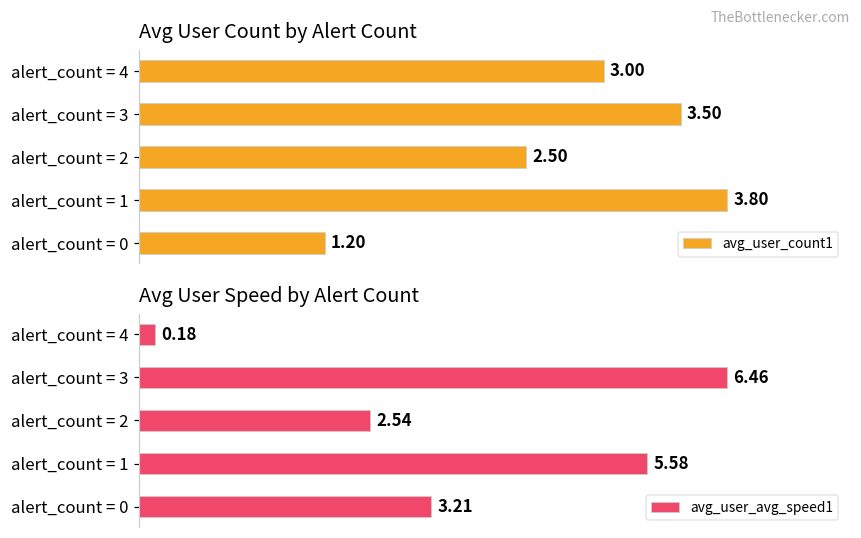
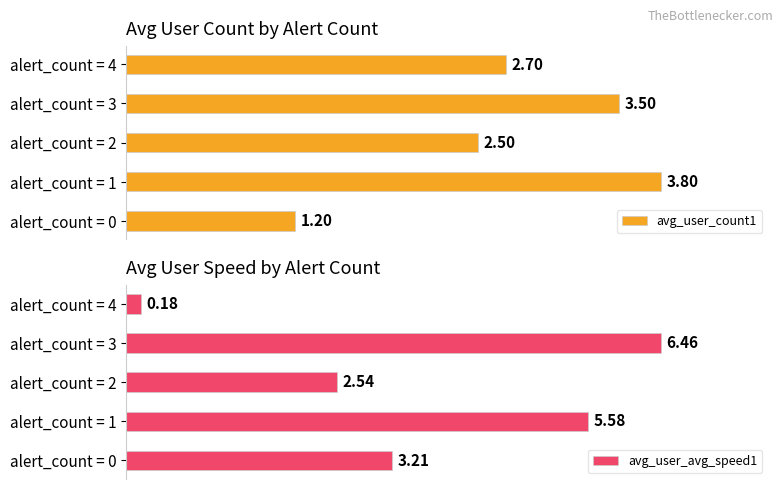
  {
    "Avg User Count by Alert Count": {
-     "alert_count = 4": 3.00
+     "alert_count = 4": 2.70
    }
  }
